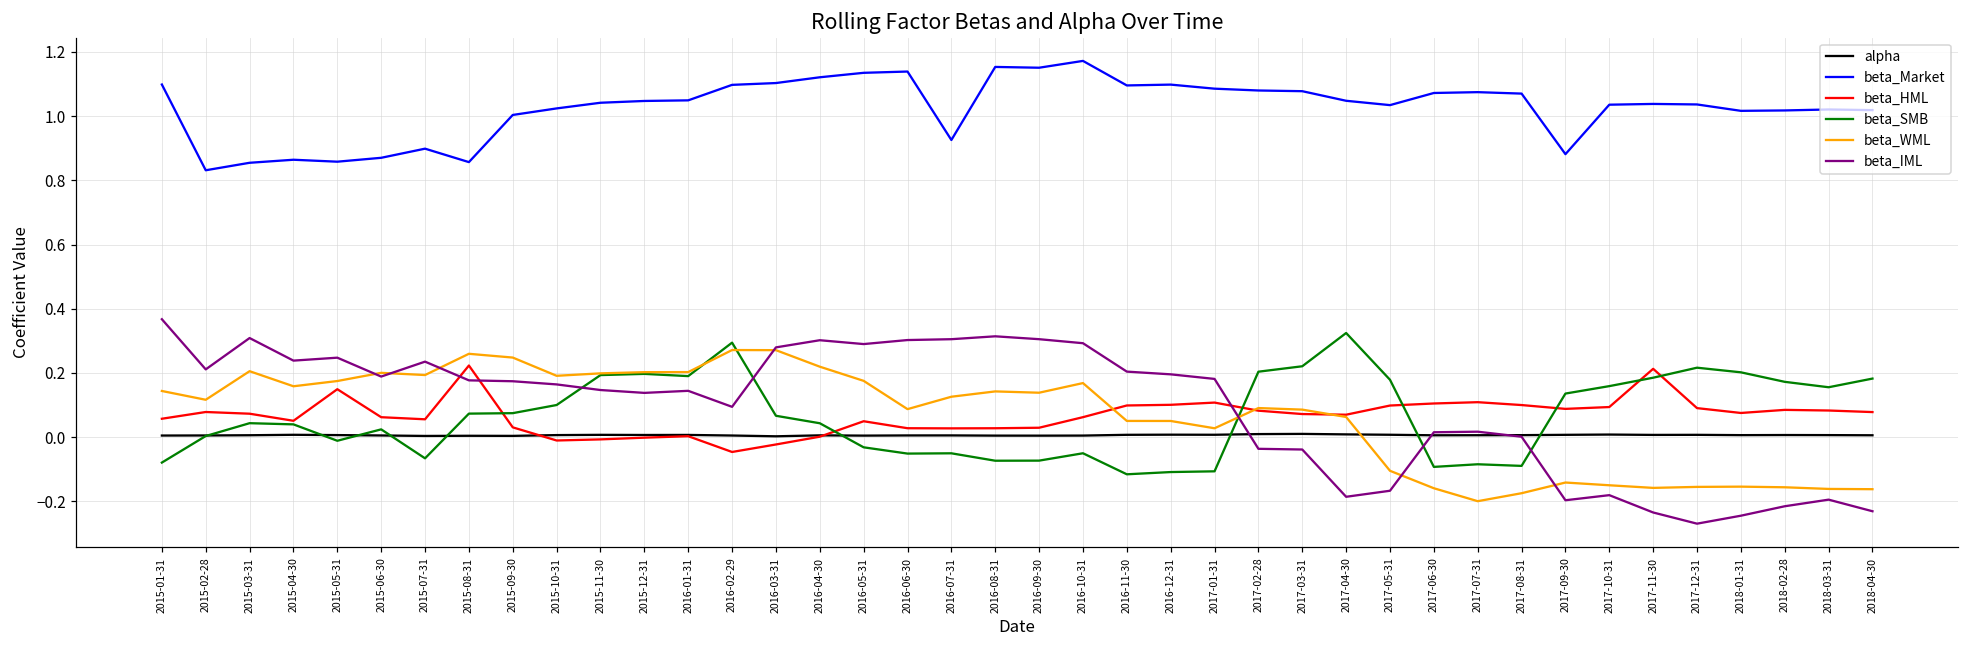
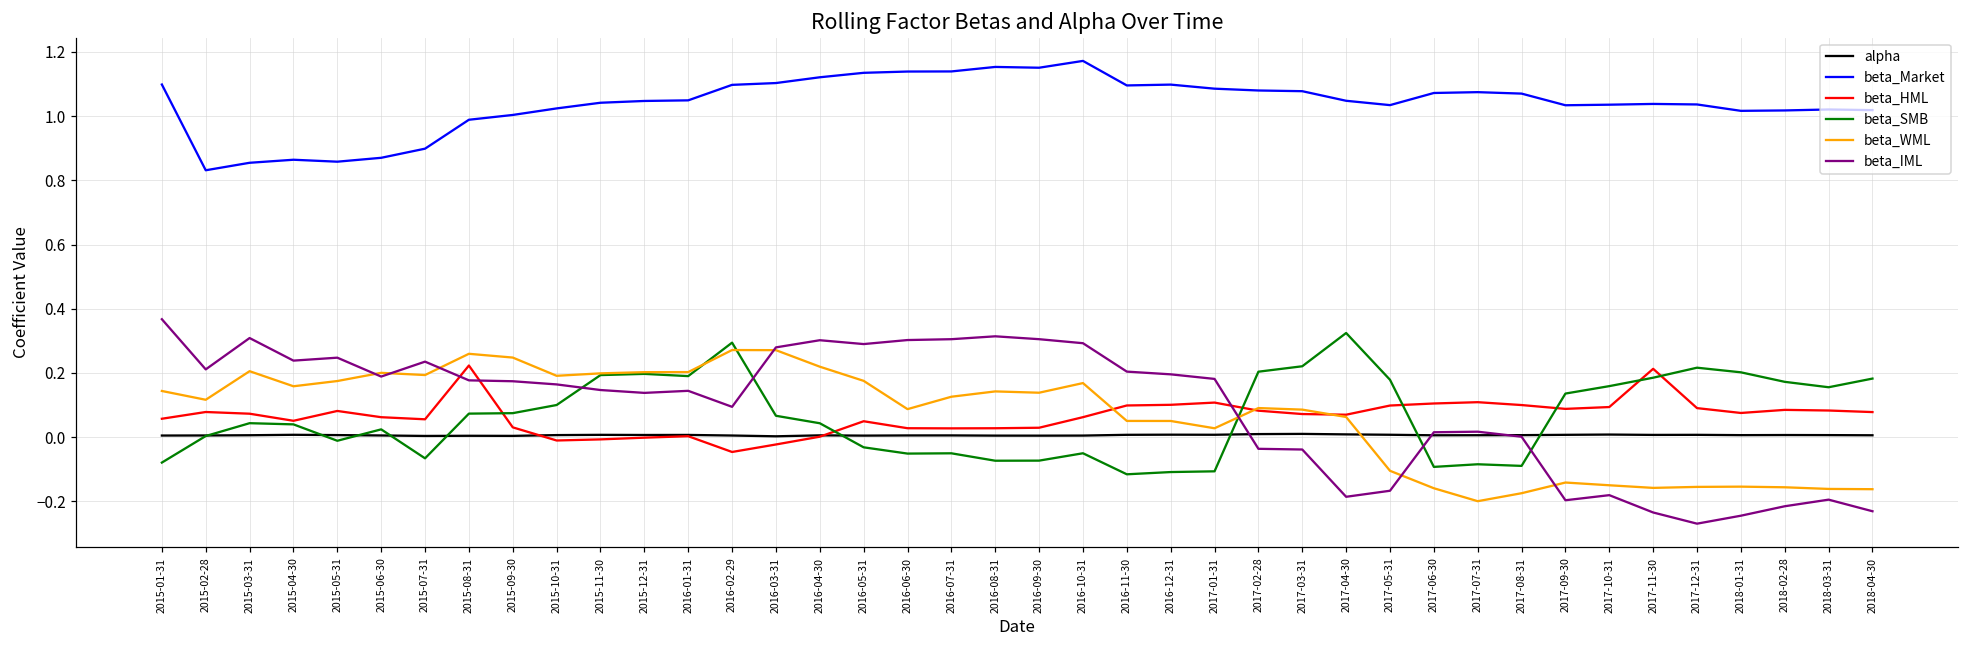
  {
    "beta_Market": {
      "2015-01-31": 1.10,
      "2015-02-28": 0.83,
      "2015-03-31": 0.85,
      "2015-04-30": 0.86,
      "2015-05-31": 0.86,
      "2015-06-30": 0.87,
      "2015-07-31": 0.90,
-     "2015-08-31": 0.86,
+     "2015-08-31": 0.99,
      "2015-09-30": 1.00,
      "2015-10-31": 1.02,
      "2015-11-30": 1.04,
      "2015-12-31": 1.05,
      "2016-01-31": 1.05,
      "2016-02-29": 1.10,
      "2016-03-31": 1.10,
      "2016-04-30": 1.12,
      "2016-05-31": 1.14,
      "2016-06-30": 1.14,
-     "2016-07-31": 0.93,
+     "2016-07-31": 1.14,
      "2016-08-31": 1.15,
      "2016-09-30": 1.15,
      "2016-10-31": 1.17,
      "2016-11-30": 1.10,
      "2016-12-31": 1.10,
      "2017-01-31": 1.09,
      "2017-02-28": 1.08,
      "2017-03-31": 1.08,
      "2017-04-30": 1.05,
      "2017-05-31": 1.03,
      "2017-06-30": 1.07,
      "2017-07-31": 1.07,
      "2017-08-31": 1.07,
-     "2017-09-30": 0.88,
+     "2017-09-30": 1.03,
      "2017-10-31": 1.04,
      "2017-11-30": 1.04,
      "2017-12-31": 1.04,
      "2018-01-31": 1.02,
      "2018-02-28": 1.02
    },
    "beta_HML": {
      "2015-01-31": 0.06,
      "2015-02-28": 0.08,
      "2015-03-31": 0.07,
      "2015-04-30": 0.05,
-     "2015-05-31": 0.15,
+     "2015-05-31": 0.08,
      "2015-06-30": 0.06,
      "2015-07-31": 0.06,
      "2015-08-31": 0.22,
      "2015-09-30": 0.03,
      "2015-10-31": -0.01,
      "2015-11-30": -0.01,
      "2016-02-29": -0.05,
      "2016-03-31": -0.02,
      "2016-05-31": 0.05,
      "2016-06-30": 0.03,
      "2016-07-31": 0.03,
      "2016-08-31": 0.03,
      "2016-09-30": 0.03,
      "2016-10-31": 0.06,
      "2016-11-30": 0.10,
      "2016-12-31": 0.10,
      "2017-01-31": 0.11,
      "2017-03-31": 0.07,
      "2017-05-31": 0.10,
      "2017-06-30": 0.11,
      "2017-07-31": 0.11,
      "2017-08-31": 0.10,
      "2017-09-30": 0.09,
      "2017-10-31": 0.09,
      "2017-11-30": 0.21,
      "2017-12-31": 0.09,
      "2018-01-31": 0.08,
      "2018-02-28": 0.09,
      "2018-03-31": 0.08,
      "2018-04-30": 0.08
    }
  }
